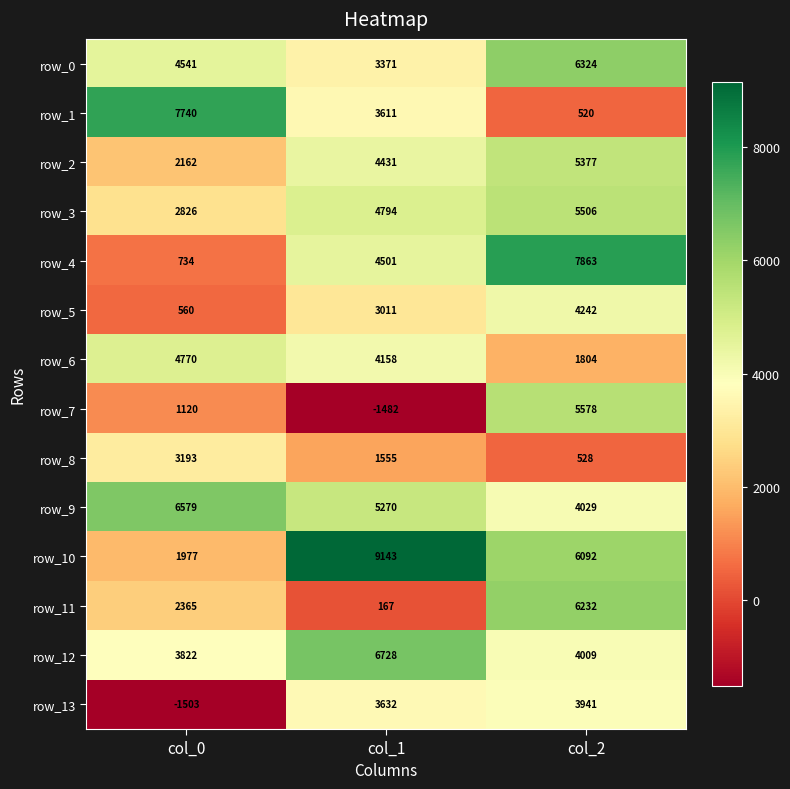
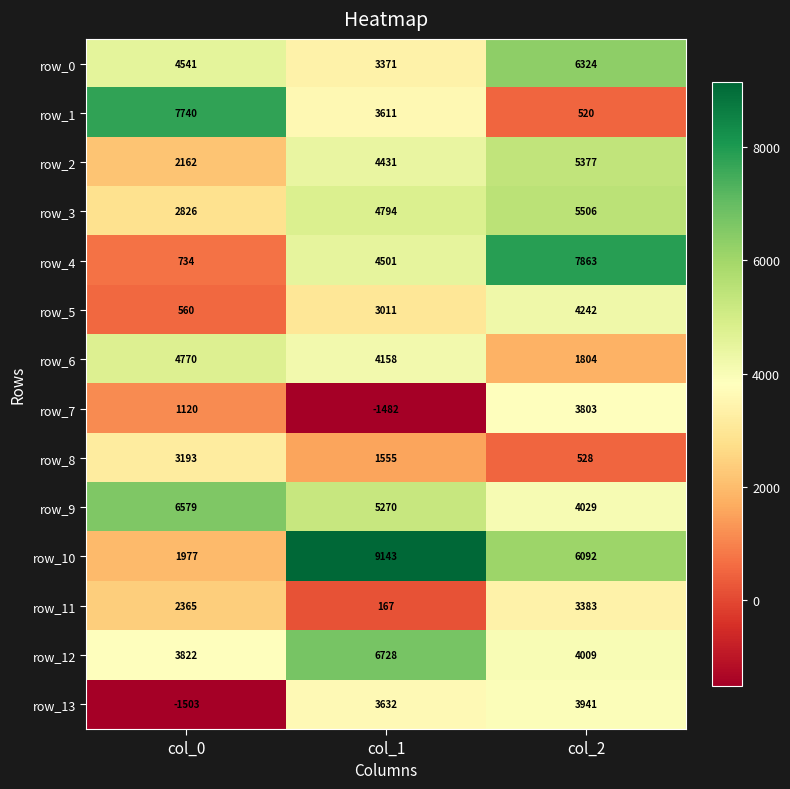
  {
    "row_0": {
      "col_0": 4541,
      "col_1": 3371,
      "col_2": 6324
    },
    "row_1": {
      "col_0": 7740,
      "col_1": 3611,
      "col_2": 520
    },
    "row_2": {
      "col_0": 2162,
      "col_1": 4431,
      "col_2": 5377
    },
    "row_3": {
      "col_0": 2826,
      "col_1": 4794,
      "col_2": 5506
    },
    "row_4": {
      "col_0": 734,
      "col_1": 4501,
      "col_2": 7863
    },
    "row_5": {
      "col_0": 560,
      "col_1": 3011,
      "col_2": 4242
    },
    "row_6": {
      "col_0": 4770,
      "col_1": 4158,
      "col_2": 1804
    },
    "row_7": {
      "col_0": 1120,
      "col_1": -1482,
-     "col_2": 5578
+     "col_2": 3803
    },
    "row_8": {
      "col_0": 3193,
      "col_1": 1555,
      "col_2": 528
    },
    "row_9": {
      "col_0": 6579,
      "col_1": 5270,
      "col_2": 4029
    },
    "row_10": {
      "col_0": 1977,
      "col_1": 9143,
      "col_2": 6092
    },
    "row_11": {
      "col_0": 2365,
      "col_1": 167,
-     "col_2": 6232
+     "col_2": 3383
    },
    "row_12": {
      "col_0": 3822,
      "col_1": 6728,
      "col_2": 4009
    },
    "row_13": {
      "col_0": -1503,
      "col_1": 3632,
      "col_2": 3941
    }
  }
